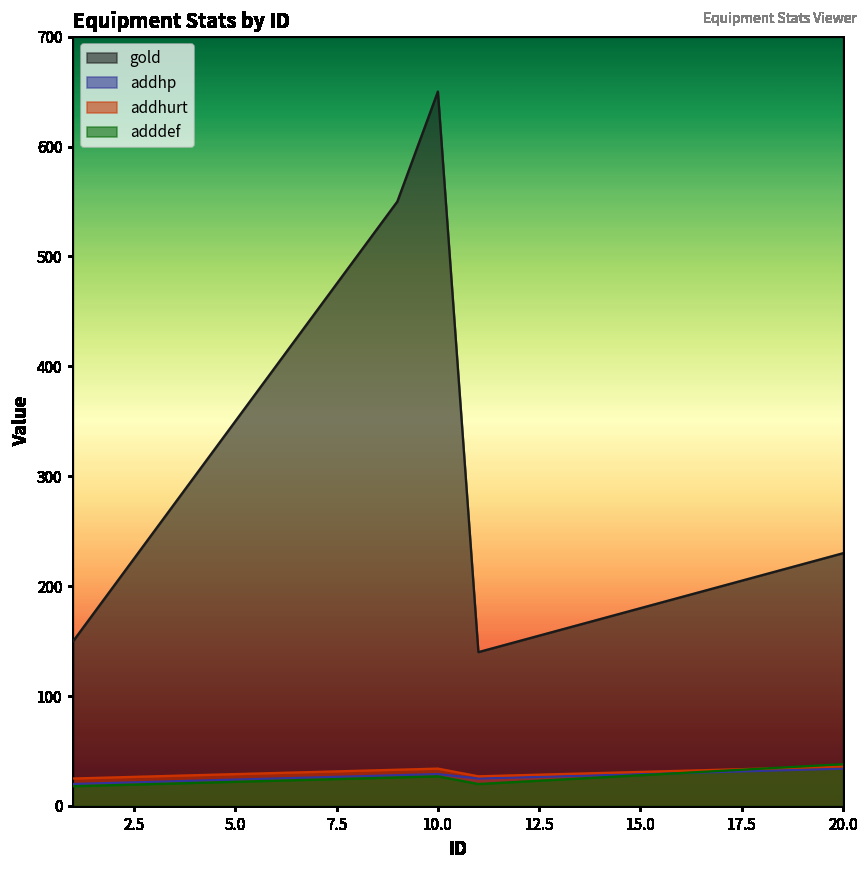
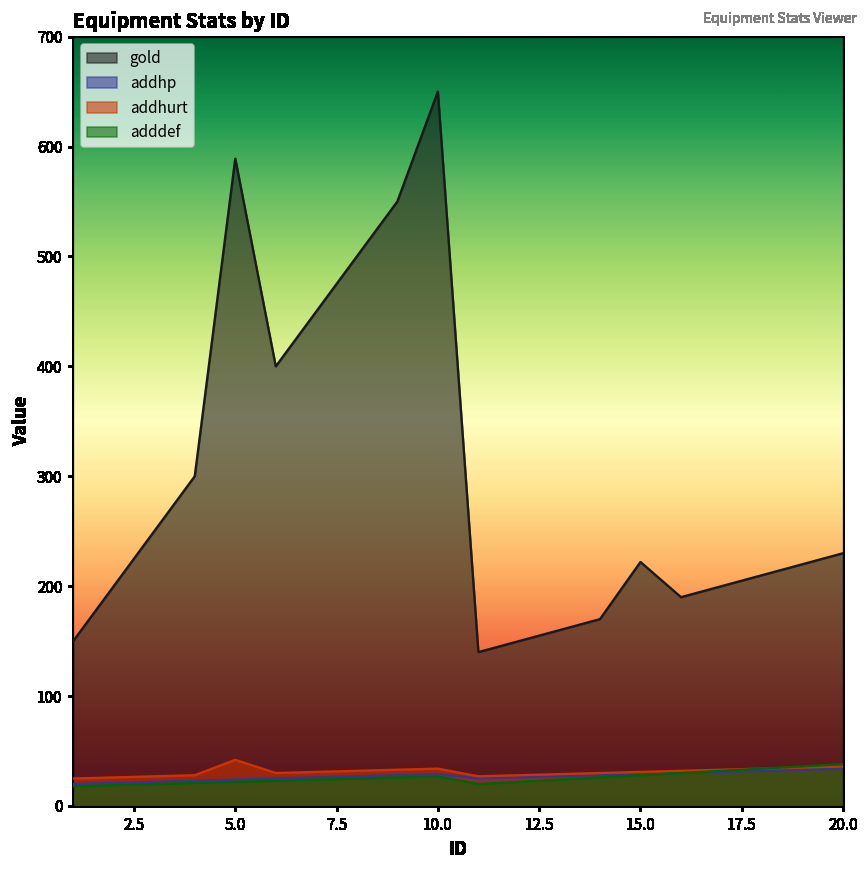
  {
    "gold": {
-     "5.0": 350,
+     "5.0": 590,
      "10.0": 650,
-     "15.0": 180,
+     "15.0": 220,
      "20.0": 230
    },
    "addhurt": {
-     "5.0": 30,
+     "5.0": 40,
      "10.0": 30
    }
  }
